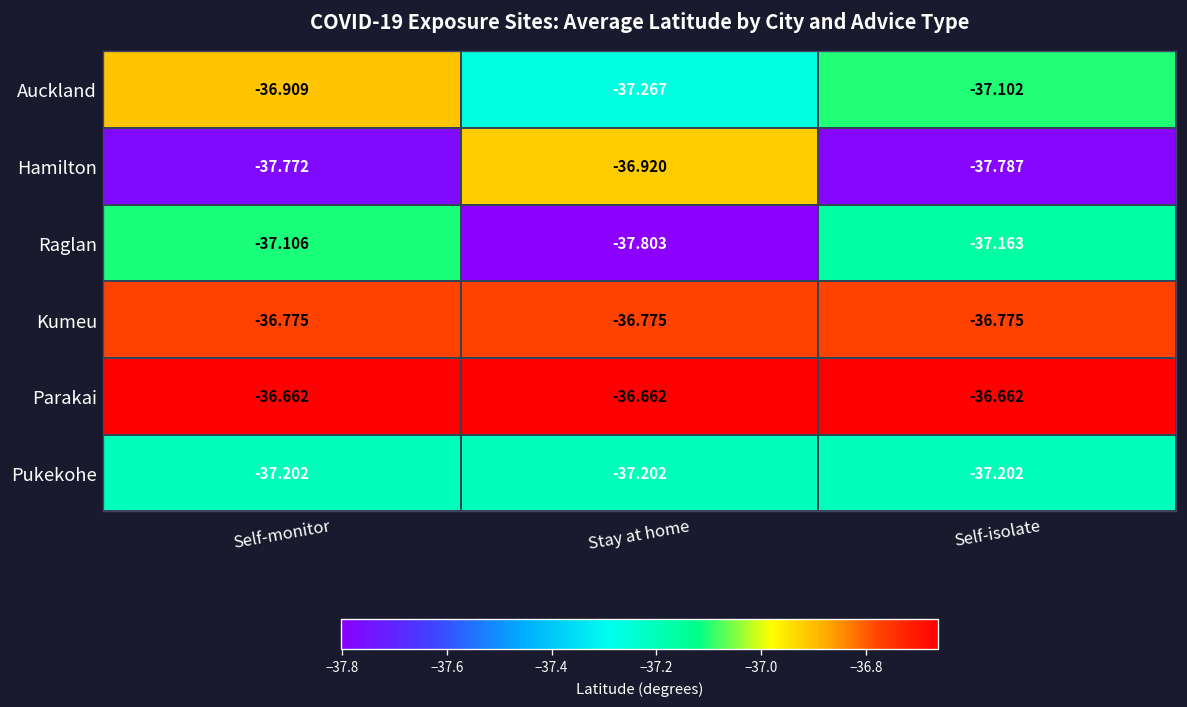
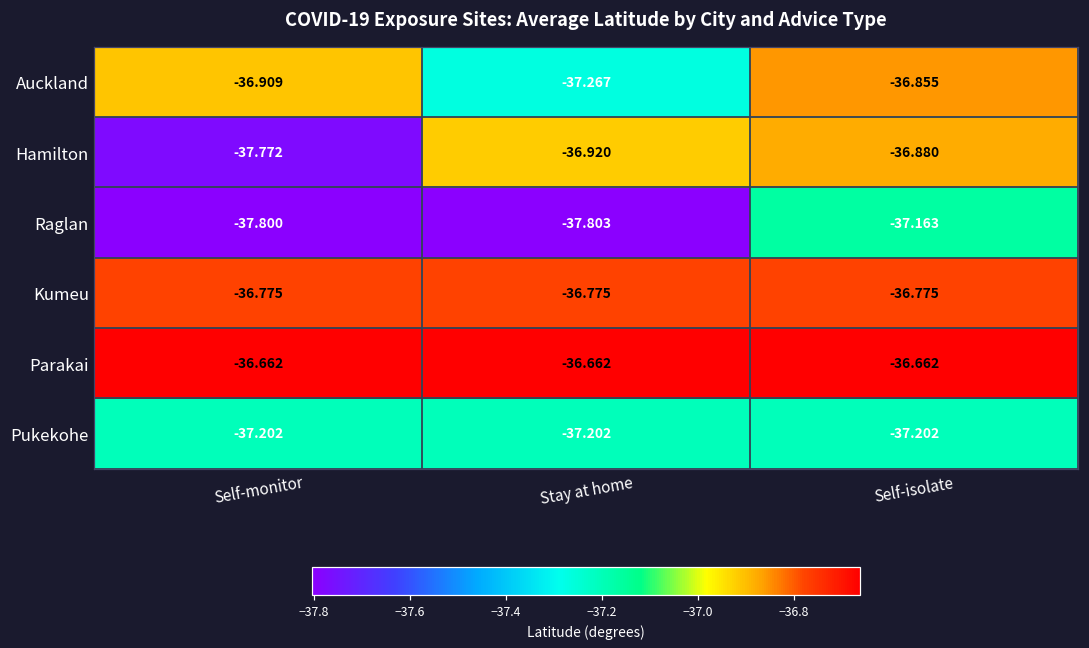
  {
    "Auckland": {
      "Self-monitor": -36.909,
      "Stay at home": -37.267,
-     "Self-isolate": -37.102
+     "Self-isolate": -36.855
    },
    "Hamilton": {
      "Self-monitor": -37.772,
      "Stay at home": -36.920,
-     "Self-isolate": -37.787
+     "Self-isolate": -36.880
    },
    "Raglan": {
-     "Self-monitor": -37.106,
+     "Self-monitor": -37.800,
      "Stay at home": -37.803,
      "Self-isolate": -37.163
    },
    "Kumeu": {
      "Self-monitor": -36.775,
      "Stay at home": -36.775,
      "Self-isolate": -36.775
    },
    "Parakai": {
      "Self-monitor": -36.662,
      "Stay at home": -36.662,
      "Self-isolate": -36.662
    },
    "Pukekohe": {
      "Self-monitor": -37.202,
      "Stay at home": -37.202,
      "Self-isolate": -37.202
    }
  }
